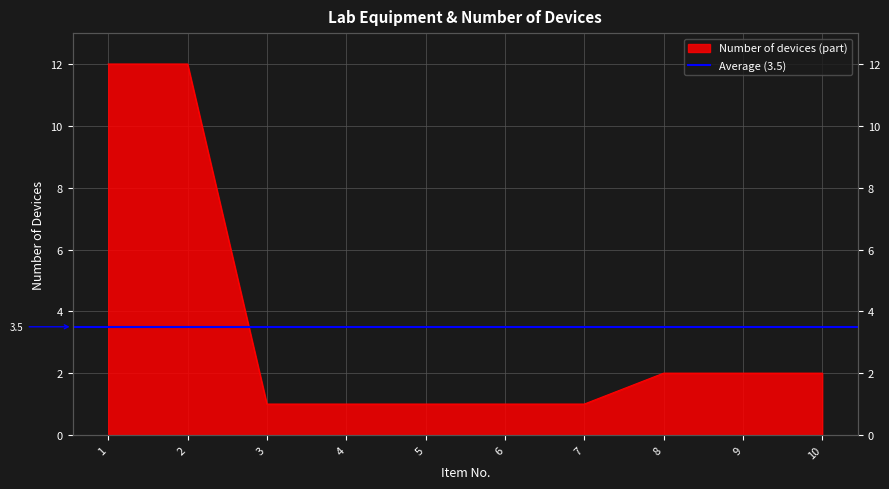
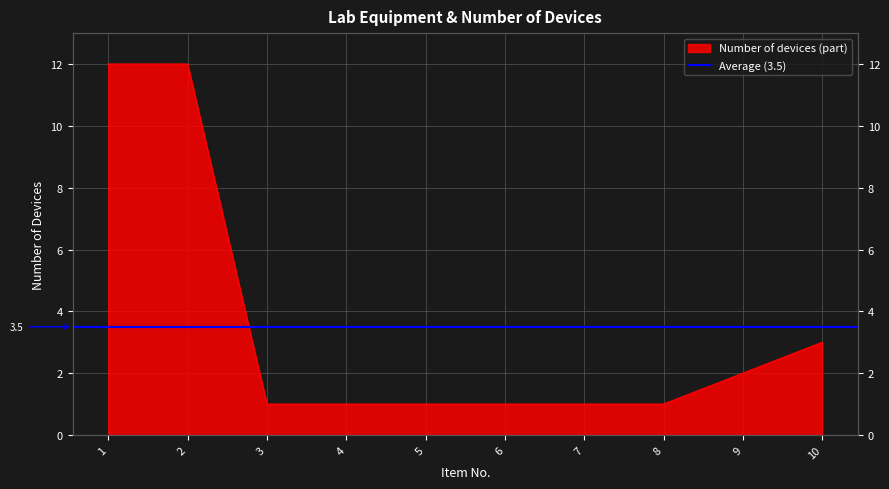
  {
    "1": 12,
    "2": 12,
    "3": 1,
    "4": 1,
    "5": 1,
    "6": 1,
    "7": 1,
-   "8": 2,
+   "8": 1,
    "9": 2,
-   "10": 2
+   "10": 3
  }
